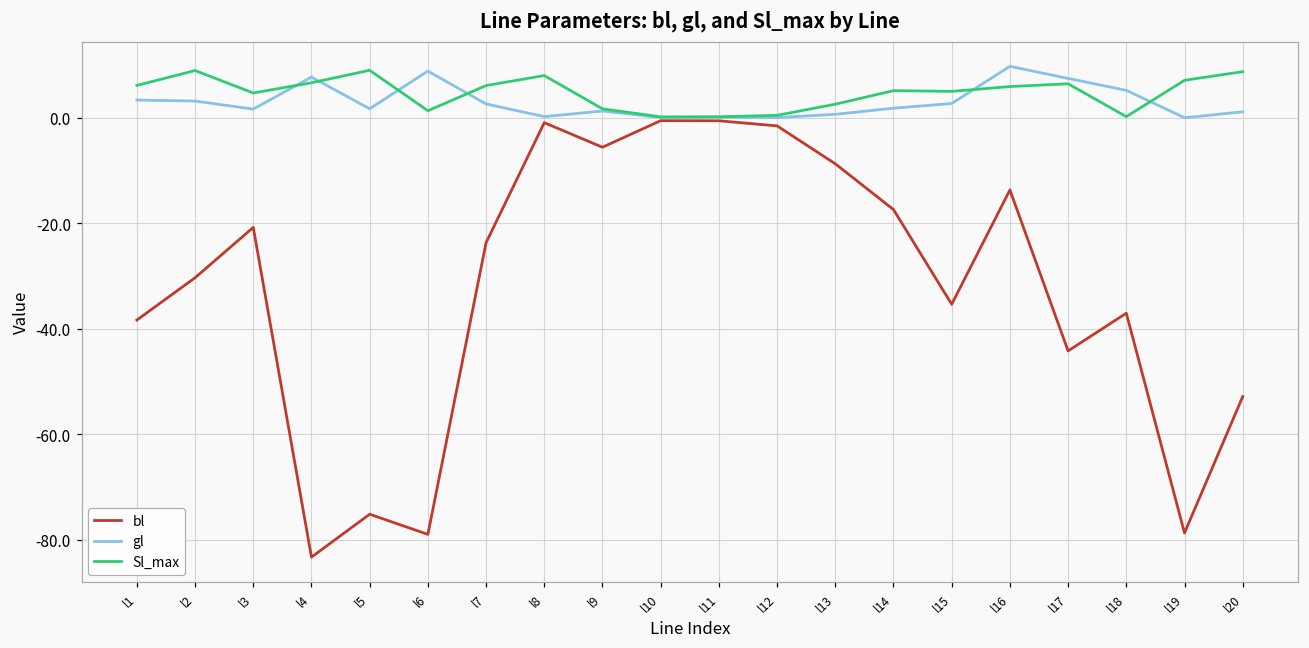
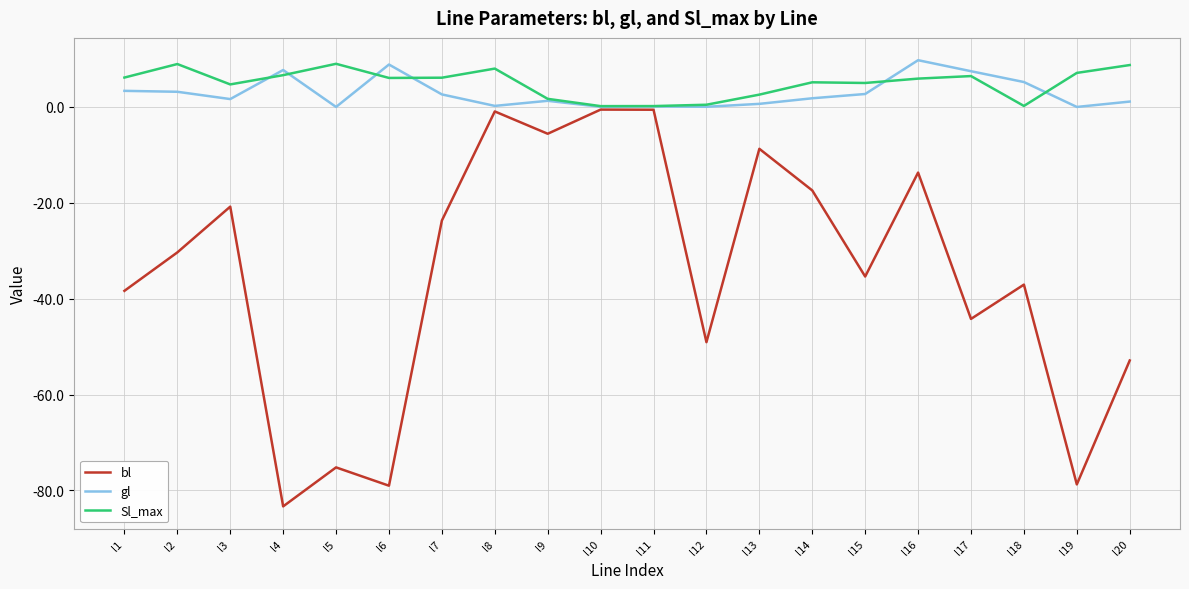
  {
    "bl": {
      "l1": -38,
      "l2": -30,
      "l3": -21,
      "l4": -83,
      "l5": -75,
      "l6": -79,
      "l7": -24,
      "l8": -1,
      "l9": -6,
      "l10": -1,
      "l11": -1,
-     "l12": -2,
+     "l12": -49,
      "l13": -9,
      "l14": -17,
      "l15": -35,
      "l16": -14,
      "l17": -44,
      "l18": -37,
      "l19": -79,
      "l20": -53
    },
    "gl": {
      "l1": 3,
      "l2": 3,
      "l3": 2,
      "l4": 8,
-     "l5": 2,
+     "l5": 0,
      "l6": 9,
      "l7": 3,
      "l8": 0,
      "l13": 1,
      "l14": 2,
      "l15": 3,
      "l16": 10,
      "l17": 7,
      "l18": 5,
      "l19": 0,
      "l20": 1
    },
    "Sl_max": {
      "l1": 6,
      "l2": 9,
      "l3": 5,
      "l4": 7,
      "l5": 9,
-     "l6": 1,
+     "l6": 6,
      "l7": 6,
      "l8": 8,
      "l13": 3,
      "l14": 5,
      "l15": 5,
      "l16": 6,
      "l17": 6,
      "l18": 0,
      "l19": 7,
      "l20": 9
    }
  }
